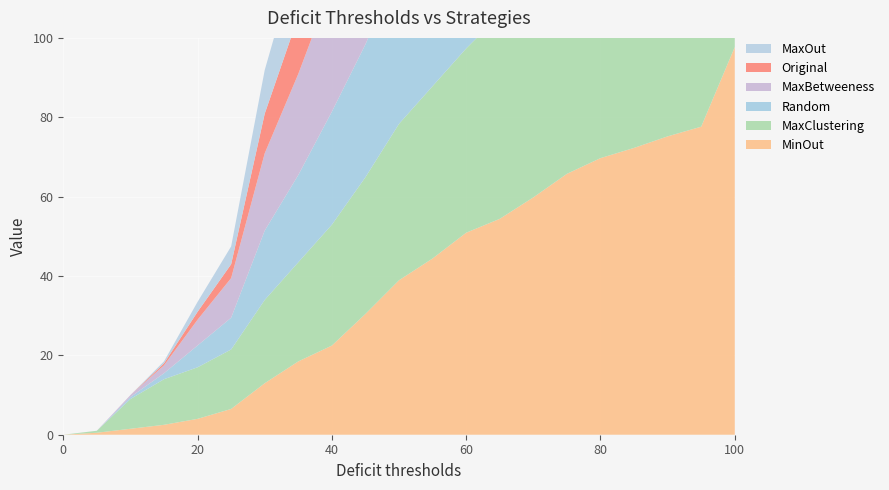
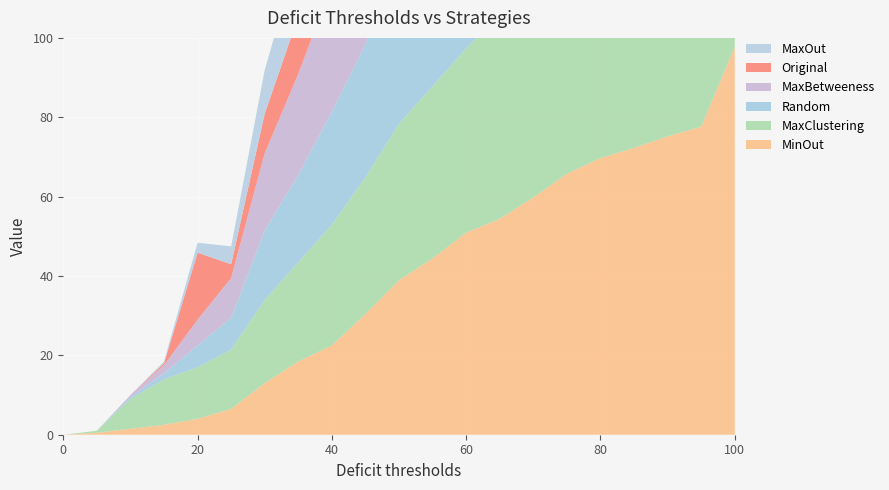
  {
    "MinOut": {
      "20": 4,
      "40": 22,
      "60": 51,
      "80": 70,
      "100": 98
    },
    "Original": {
-     "20": 2
+     "20": 17
    }
  }
